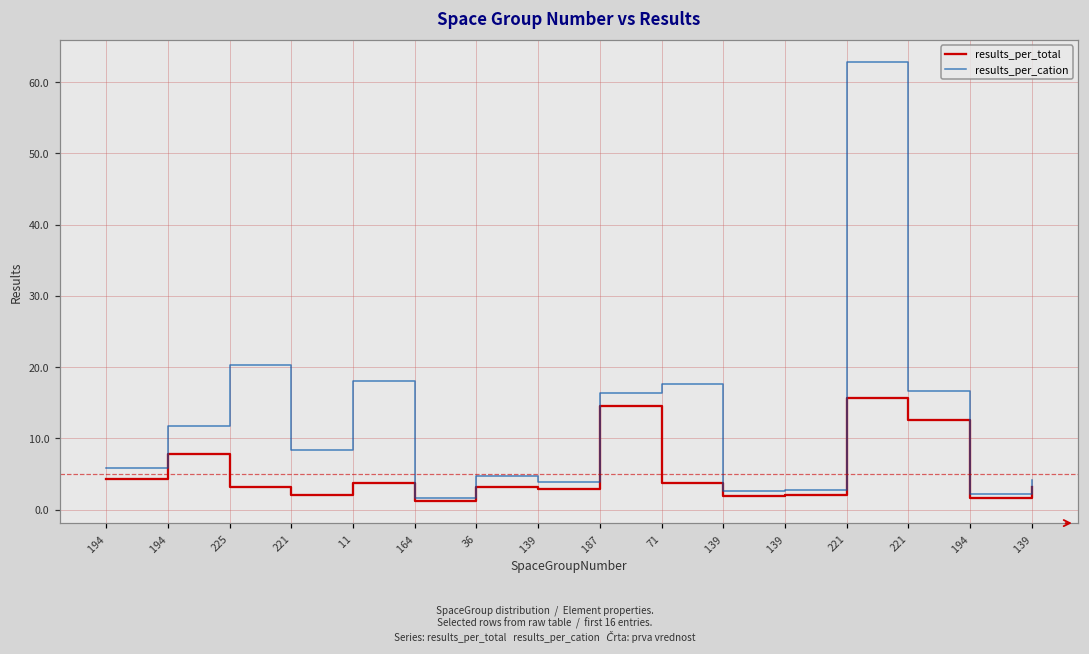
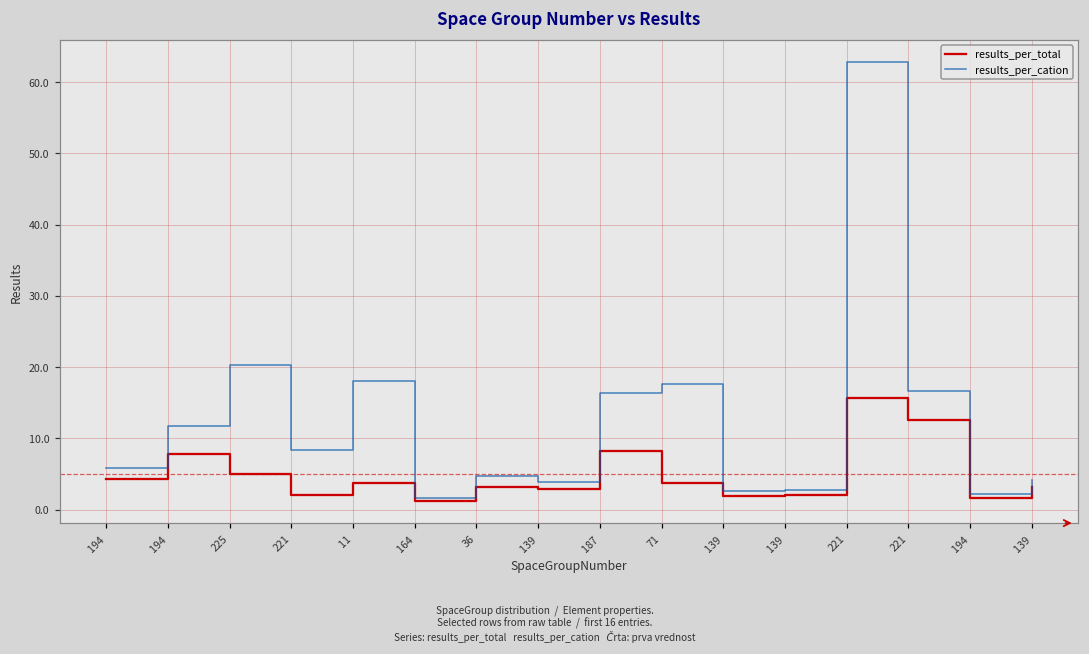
  {
    "results_per_total": {
-     "225": 3,
+     "225": 5,
      "11": 4,
      "164": 1,
      "36": 3,
-     "187": 15,
+     "187": 8,
      "71": 4
    },
    "results_per_cation": {
      "225": 20,
      "11": 18,
      "164": 2,
      "36": 5,
      "187": 16,
      "71": 18
    }
  }
